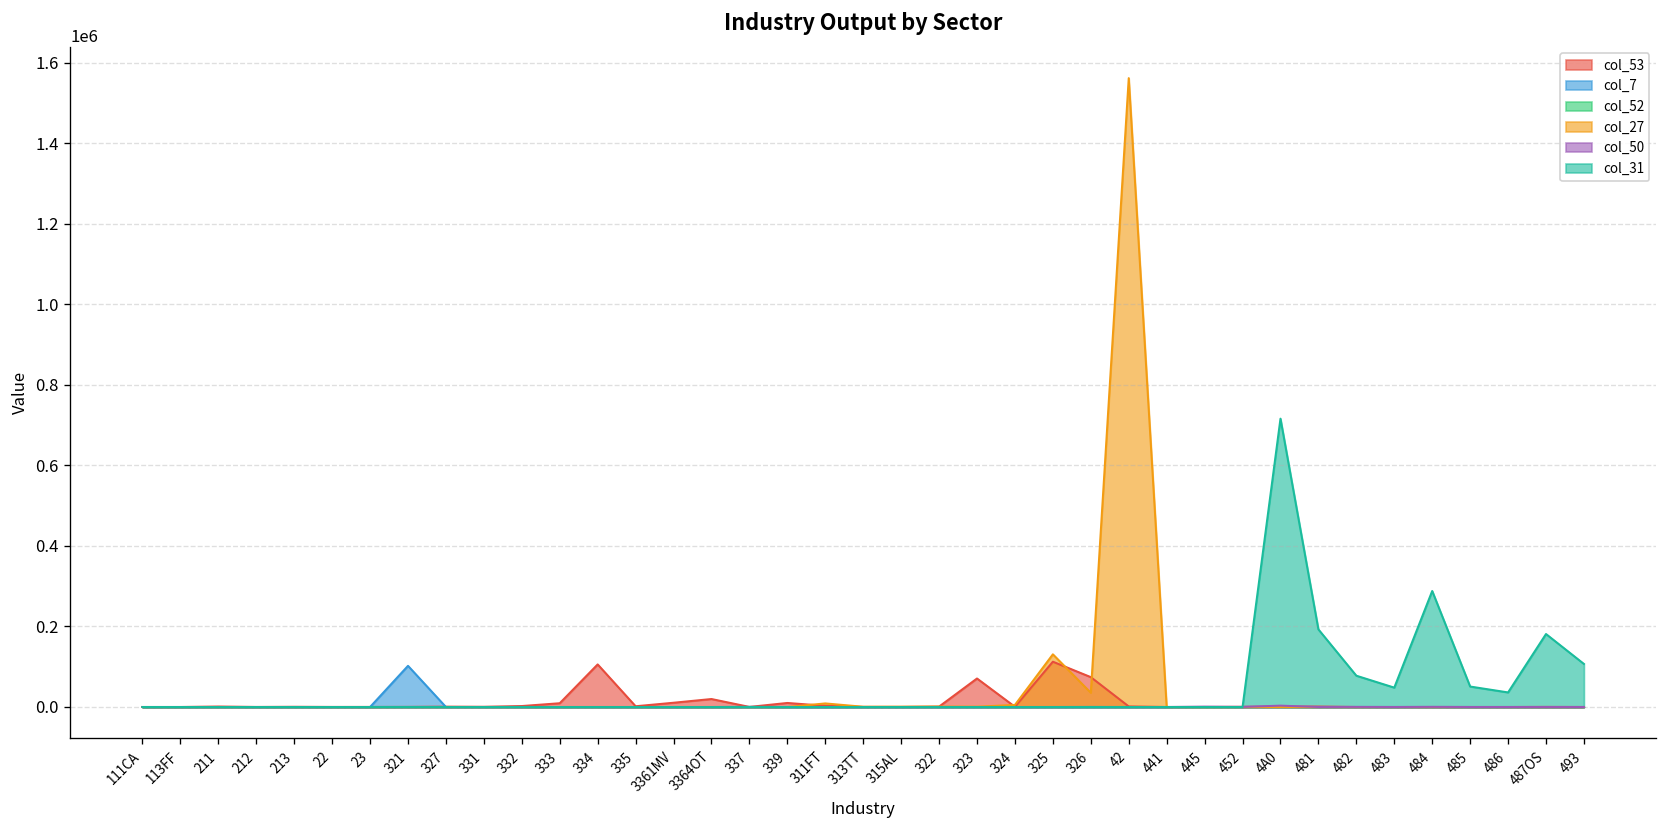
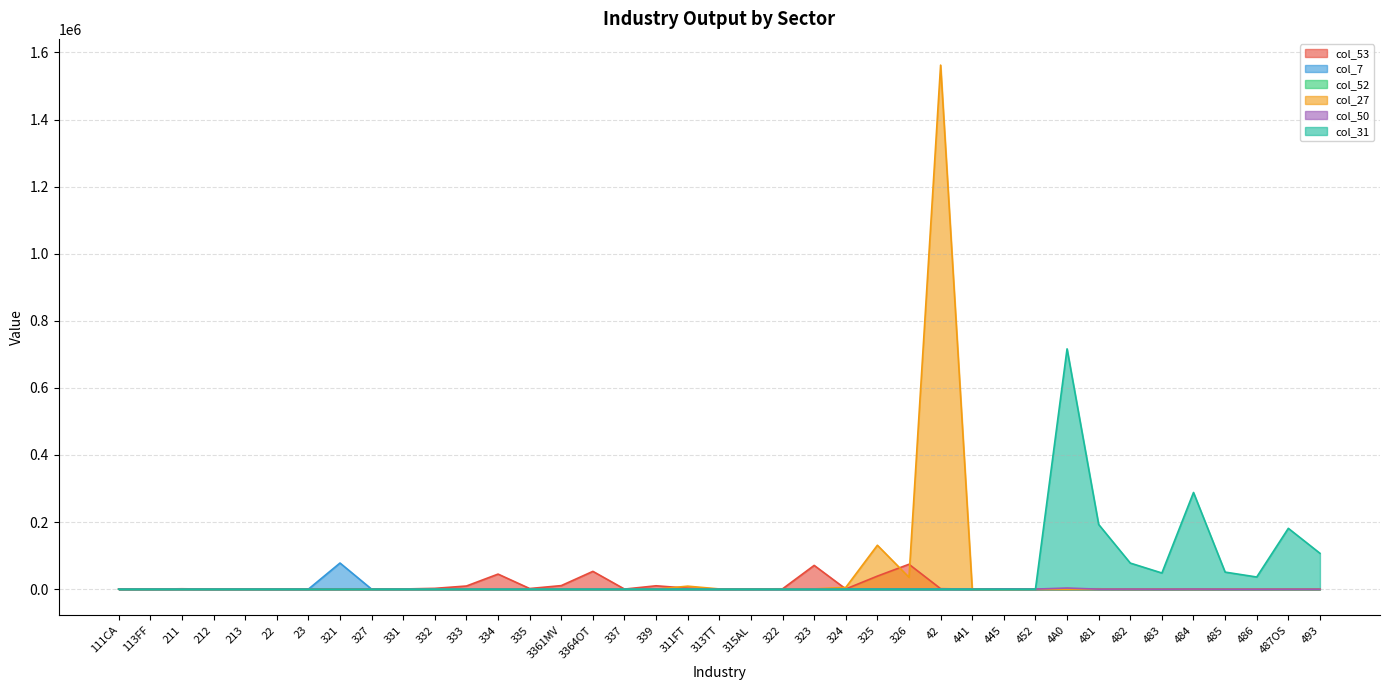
  {
    "col_53": {
      "333": 10000,
-     "334": 110000,
+     "334": 40000,
      "3361MV": 10000,
-     "3364OT": 20000,
+     "3364OT": 50000,
      "339": 10000,
      "323": 70000,
-     "325": 110000,
+     "325": 40000,
      "326": 70000
    },
    "col_7": {
-     "321": 100000
+     "321": 80000
    },
    "col_27": {
      "325": 130000,
      "326": 40000,
      "42": 1560000
    }
  }
